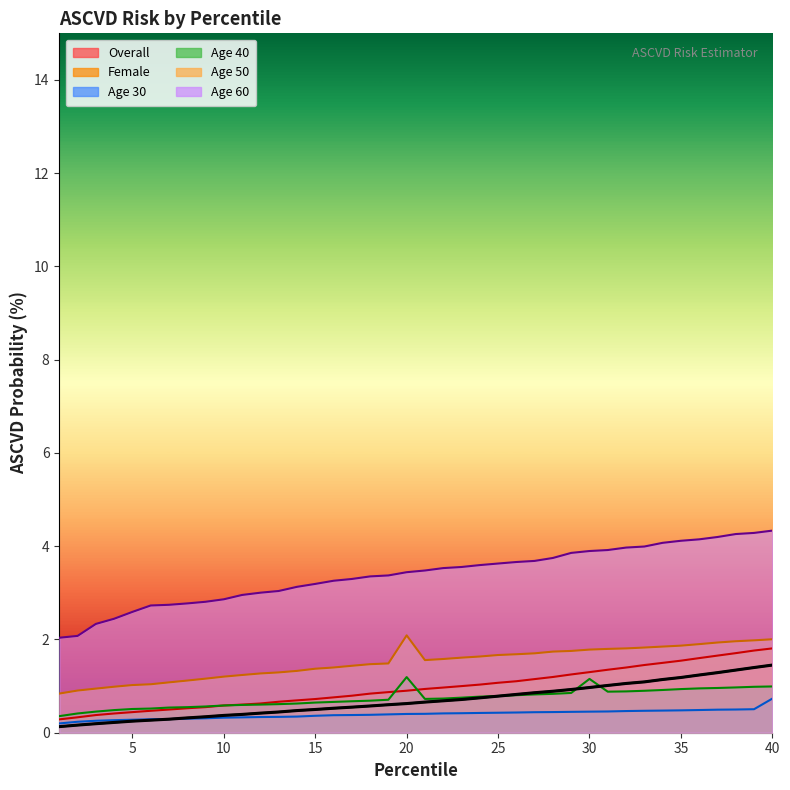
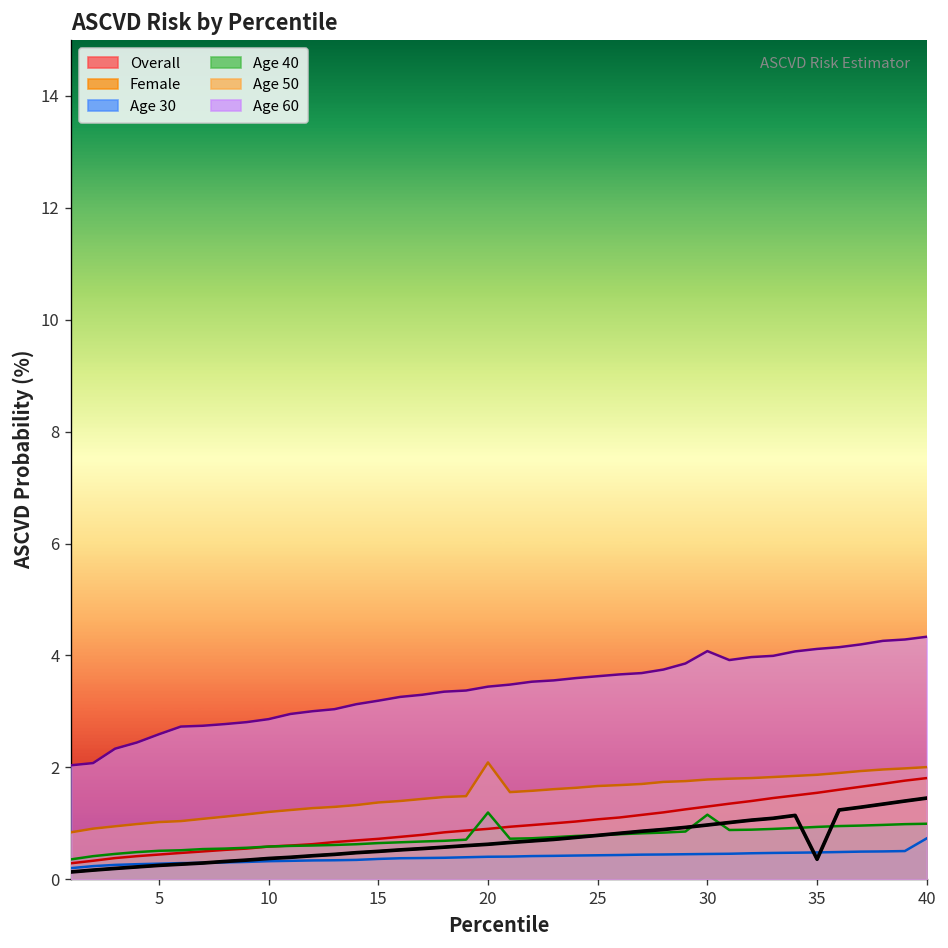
  {
    "Overall": {
      "15": 0.5,
      "20": 0.6,
      "30": 1.0,
-     "35": 1.2,
+     "35": 0.4,
      "40": 1.5
    },
    "Female": {
      "5": 0.4,
      "15": 0.7,
      "20": 0.9,
      "25": 1.1,
      "30": 1.3,
      "35": 1.5,
      "40": 1.8
    },
    "Age 30": {
      "15": 0.4,
      "20": 0.4,
      "25": 0.4,
      "30": 0.5,
      "35": 0.5,
      "40": 0.7
    },
    "Age 40": {
      "5": 0.5,
      "15": 0.6,
      "20": 1.2,
      "30": 1.2,
      "35": 0.9,
      "40": 1.0
    },
    "Age 50": {
      "5": 1.0,
      "10": 1.2,
      "15": 1.4,
      "20": 2.1,
      "25": 1.7,
      "30": 1.8,
      "35": 1.9,
      "40": 2.0
    },
    "Age 60": {
      "5": 2.6,
      "10": 2.9,
      "15": 3.2,
      "20": 3.4,
      "25": 3.6,
-     "30": 3.9,
+     "30": 4.1,
      "35": 4.1,
      "40": 4.3
    }
  }
